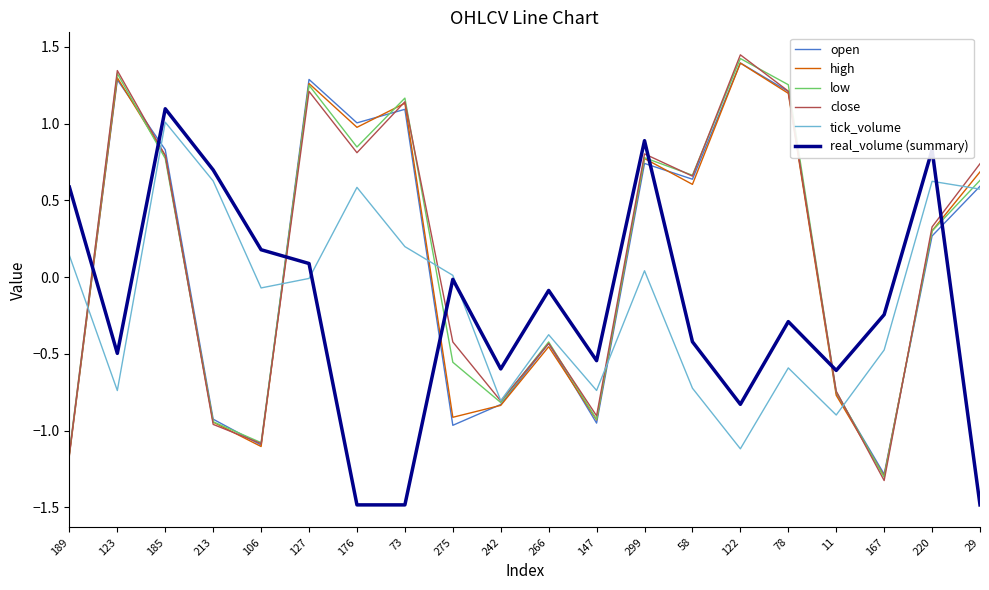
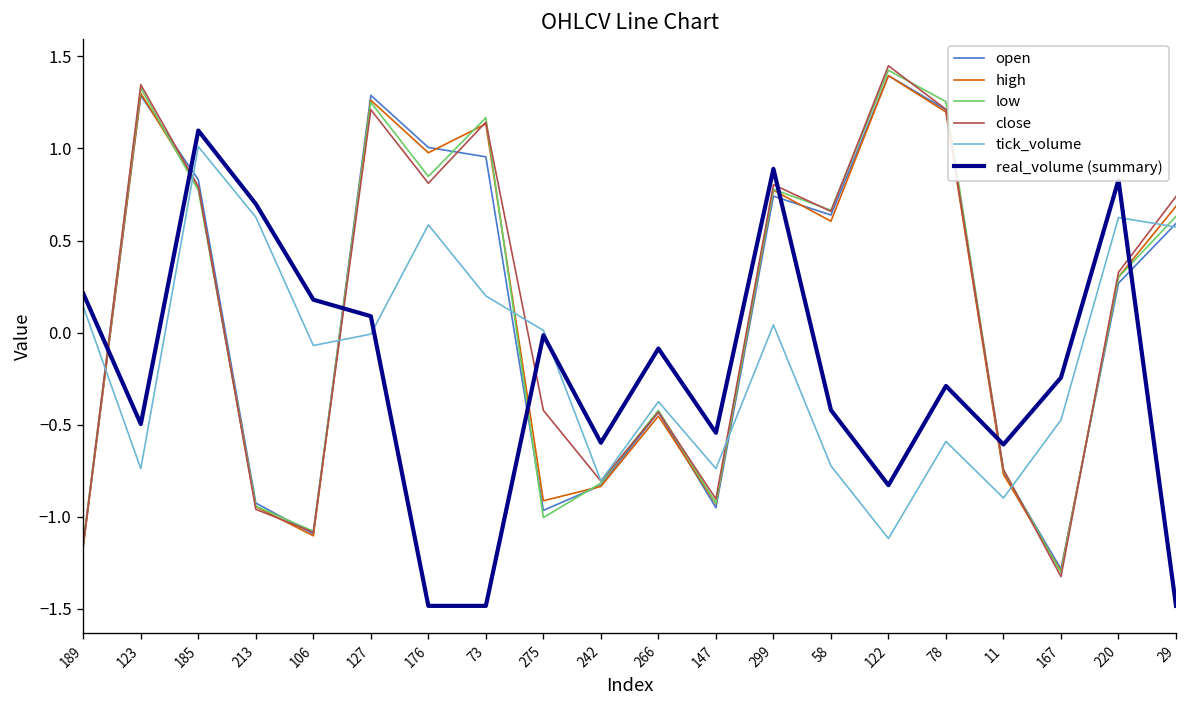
  {
    "open": {
      "185": 0.83,
      "213": -0.93,
      "127": 1.29,
      "176": 1.01,
-     "73": 1.09,
+     "73": 0.95,
      "275": -0.97,
      "147": -0.95,
      "299": 0.74,
      "58": 0.64,
      "220": 0.27,
      "29": 0.59
    },
    "high": {
      "176": 0.98,
      "275": -0.91,
      "266": -0.45,
      "58": 0.60,
      "29": 0.69
    },
    "low": {
      "123": 1.33,
      "185": 0.77,
      "176": 0.85,
      "73": 1.17,
-     "275": -0.55,
+     "275": -1.00,
      "122": 1.42,
      "78": 1.25,
      "29": 0.63
    },
    "close": {
      "123": 1.35,
      "127": 1.21,
      "176": 0.81,
      "275": -0.42,
      "147": -0.90,
      "299": 0.80,
      "122": 1.45,
      "167": -1.32,
      "220": 0.33,
      "29": 0.74
    },
    "tick_volume": {
      "189": 0.14,
      "123": -0.74,
      "185": 1.01,
      "213": 0.63,
      "106": -0.07,
      "127": -0.01,
      "176": 0.59,
      "73": 0.20,
      "275": 0.01,
      "266": -0.37,
      "147": -0.74,
      "299": 0.04,
      "58": -0.72,
      "122": -1.12,
      "78": -0.59,
      "11": -0.90,
      "167": -0.47,
      "220": 0.62,
      "29": 0.57
    },
    "real_volume (summary)": {
-     "189": 0.59,
+     "189": 0.21,
      "123": -0.50,
      "185": 1.10,
      "213": 0.70,
      "106": 0.18,
      "127": 0.09,
      "176": -1.48,
      "73": -1.48,
      "275": -0.01,
      "242": -0.60,
      "266": -0.09,
      "147": -0.54,
      "299": 0.89,
      "58": -0.42,
      "122": -0.83,
      "78": -0.29,
      "11": -0.61,
      "167": -0.24,
      "29": -1.48
    }
  }
